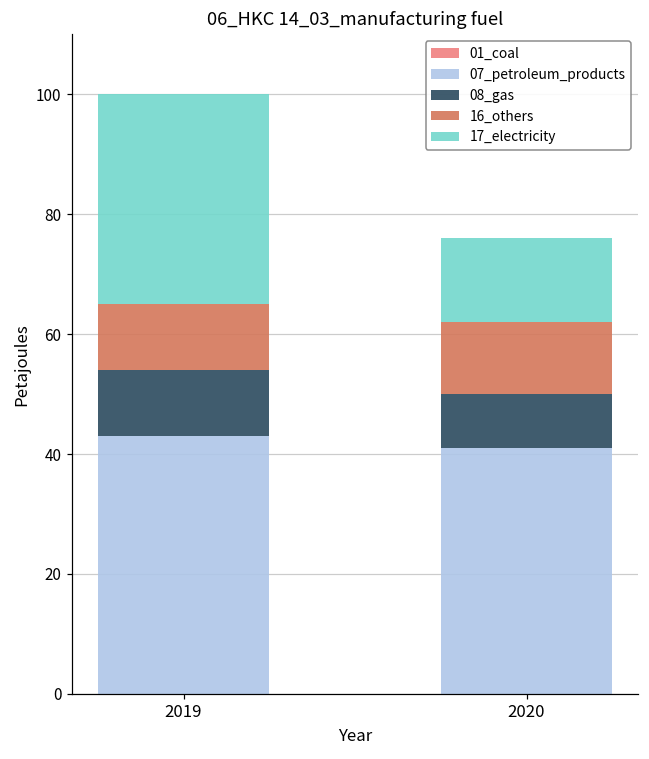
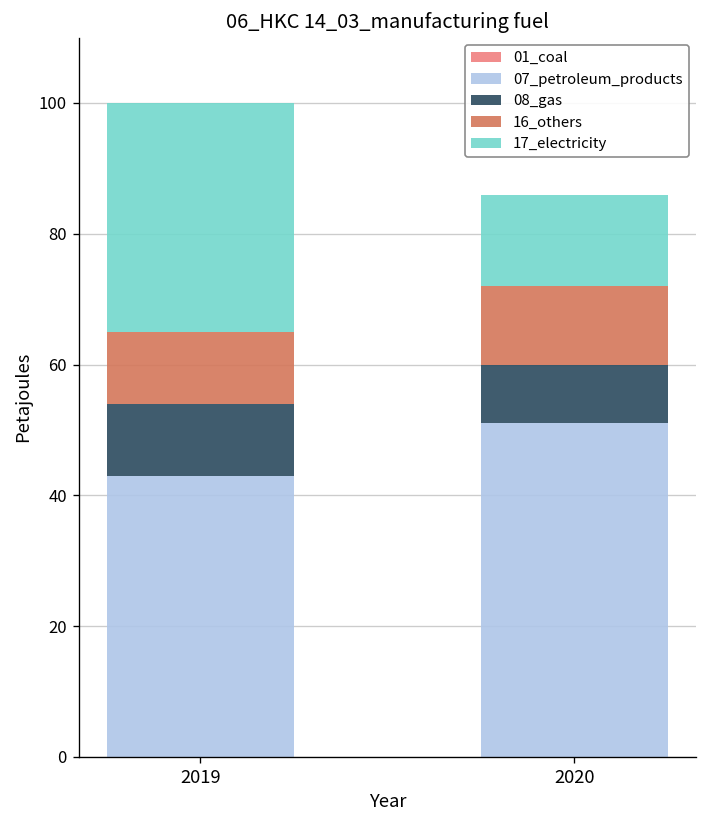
  {
    "07_petroleum_products": {
      "2019": 43,
-     "2020": 41
+     "2020": 51
    },
    "08_gas": {
      "2019": 11,
      "2020": 9
    },
    "17_electricity": {
      "2019": 35,
      "2020": 14
    }
  }
